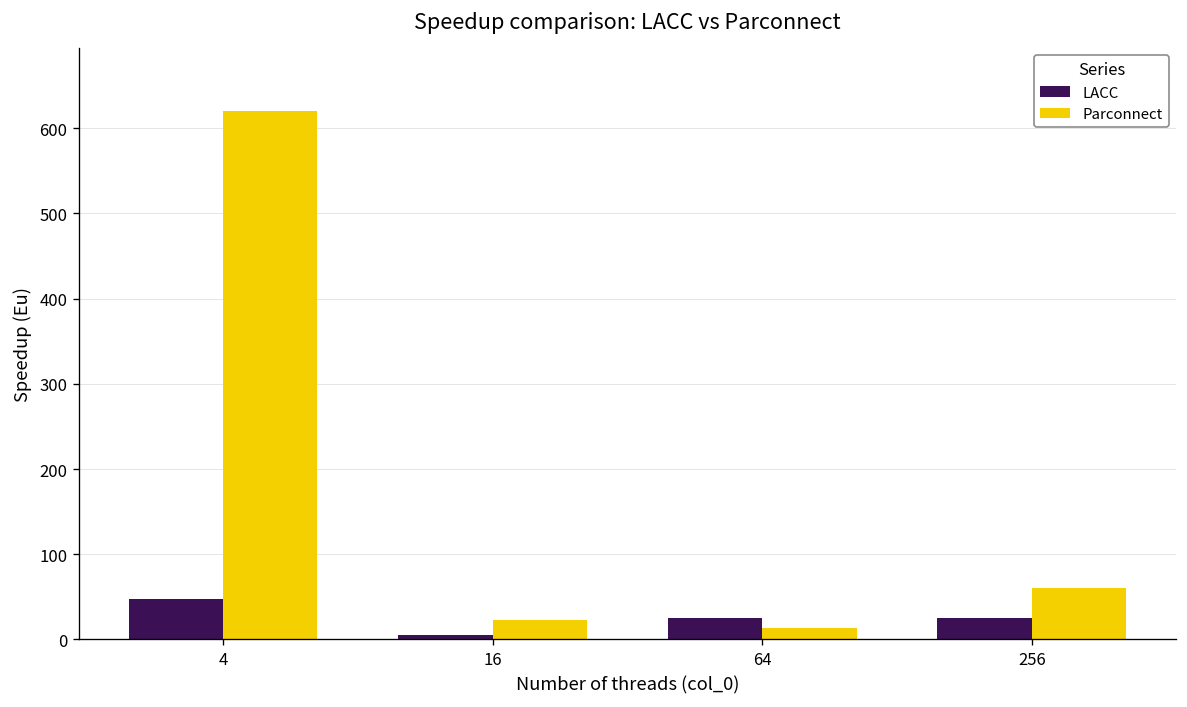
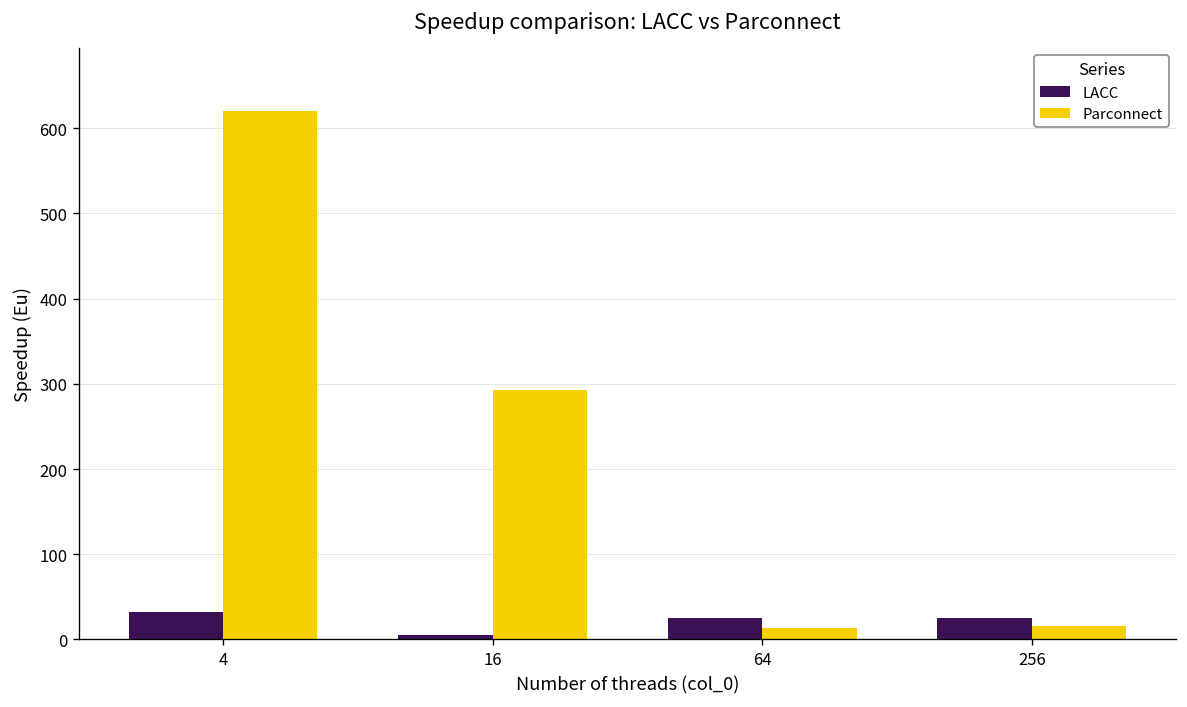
  {
    "LACC": {
-     "4": 50,
+     "4": 30,
      "16": 0,
      "64": 30,
      "256": 30
    },
    "Parconnect": {
      "4": 620,
-     "16": 20,
+     "16": 290,
      "64": 10,
-     "256": 60
+     "256": 20
    }
  }
